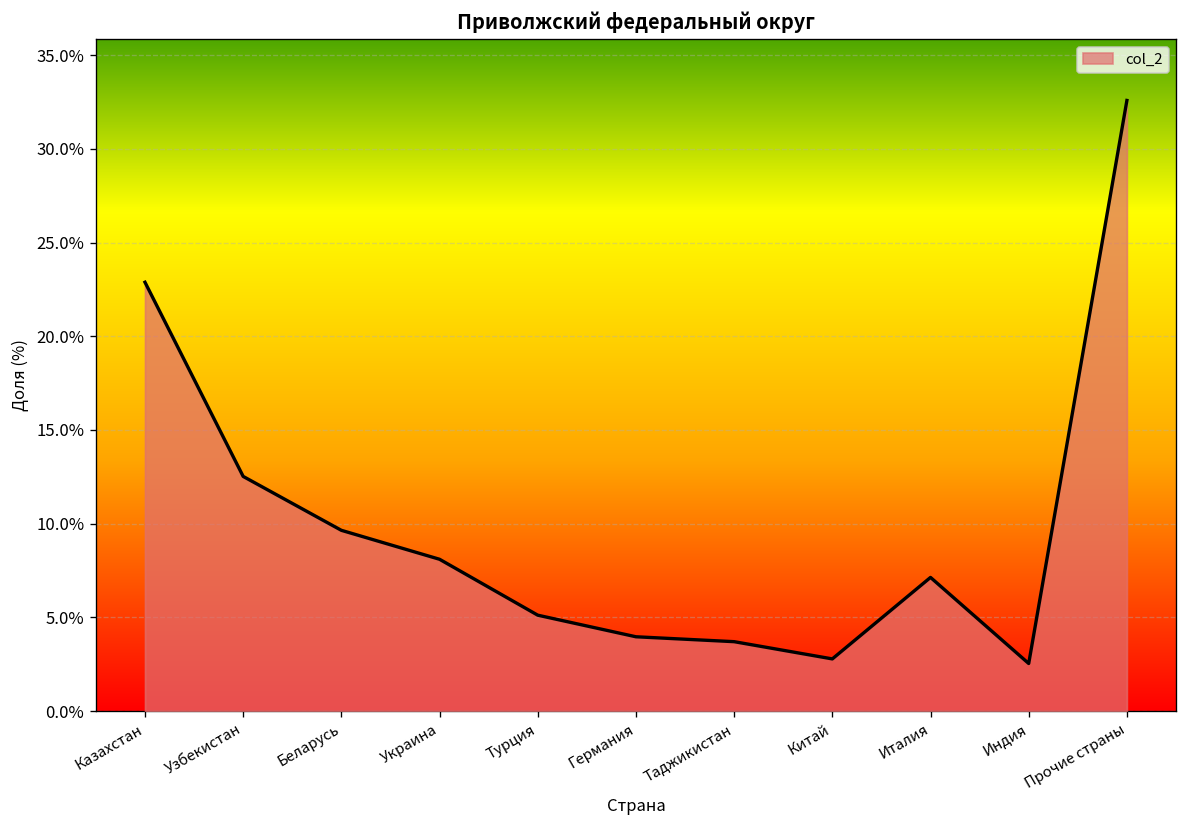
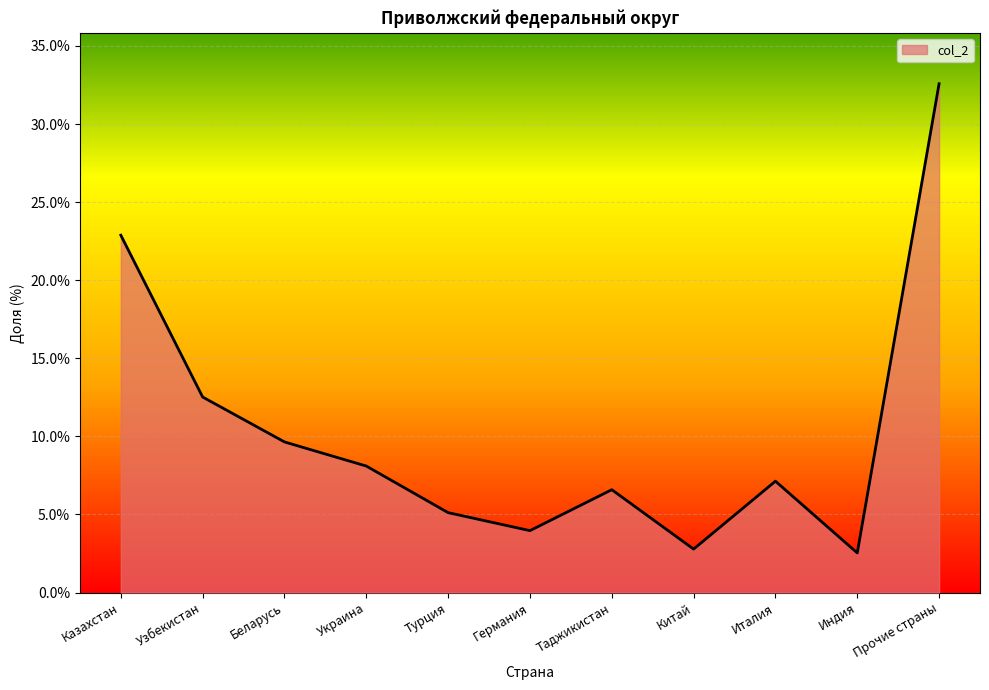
  {
    "Казахстан": "22.9%",
    "Узбекистан": "12.5%",
    "Беларусь": "9.6%",
    "Украина": "8.1%",
    "Турция": "5.1%",
    "Германия": "4.0%",
-   "Таджикистан": "3.7%",
+   "Таджикистан": "6.6%",
    "Китай": "2.8%",
    "Италия": "7.1%",
    "Индия": "2.5%",
    "Прочие страны": "32.6%"
  }
